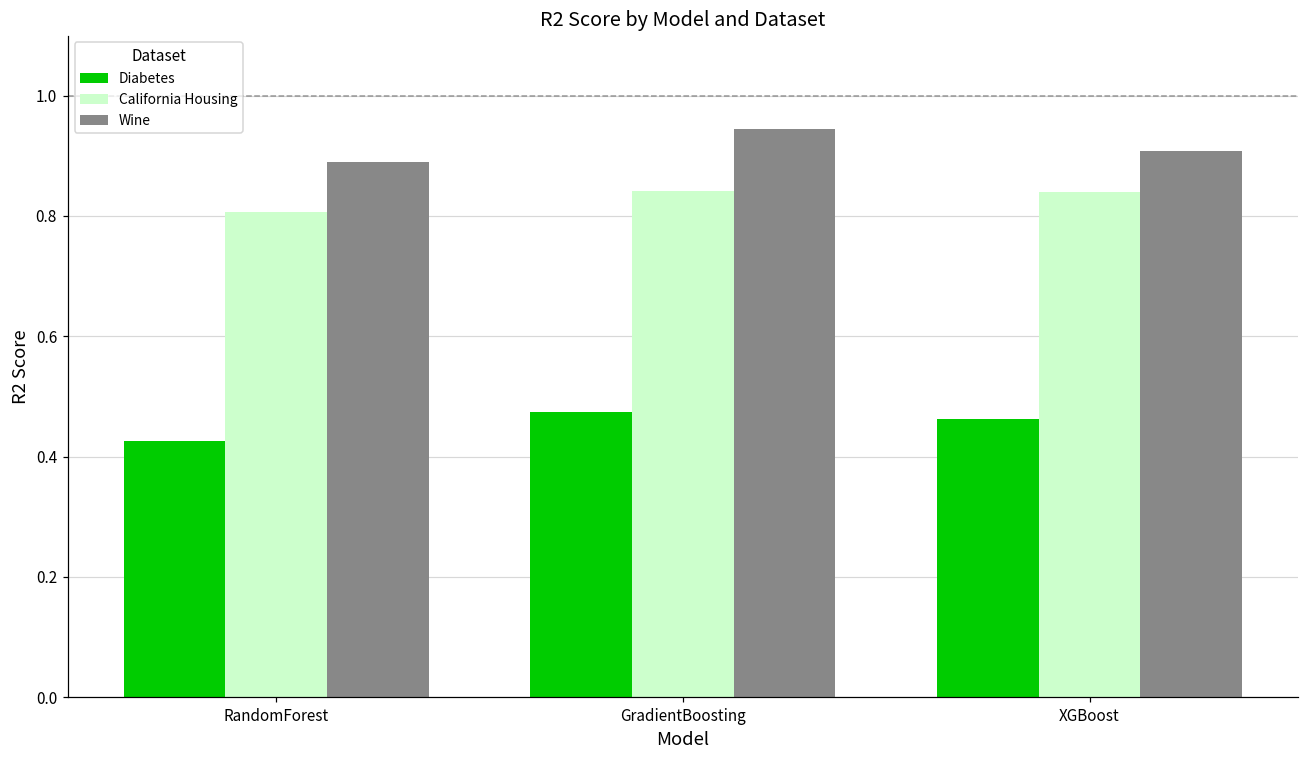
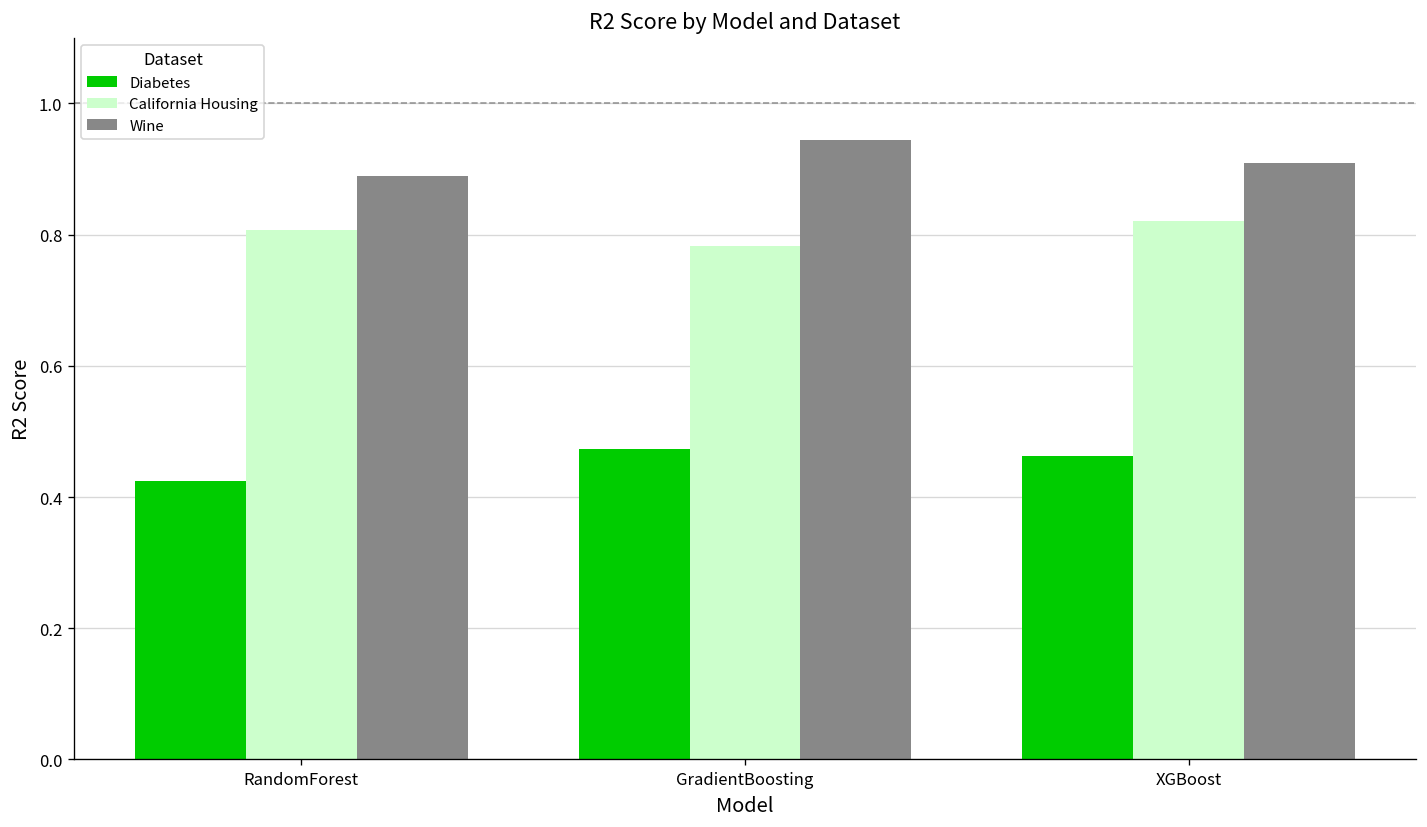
  {
    "Diabetes": {
      "RandomForest": 0.43,
      "GradientBoosting": 0.47,
      "XGBoost": 0.46
    },
    "California Housing": {
      "RandomForest": 0.81,
-     "GradientBoosting": 0.84,
-     "XGBoost": 0.84
+     "GradientBoosting": 0.78,
+     "XGBoost": 0.82
    },
    "Wine": {
      "RandomForest": 0.89,
      "GradientBoosting": 0.94,
      "XGBoost": 0.91
    }
  }
